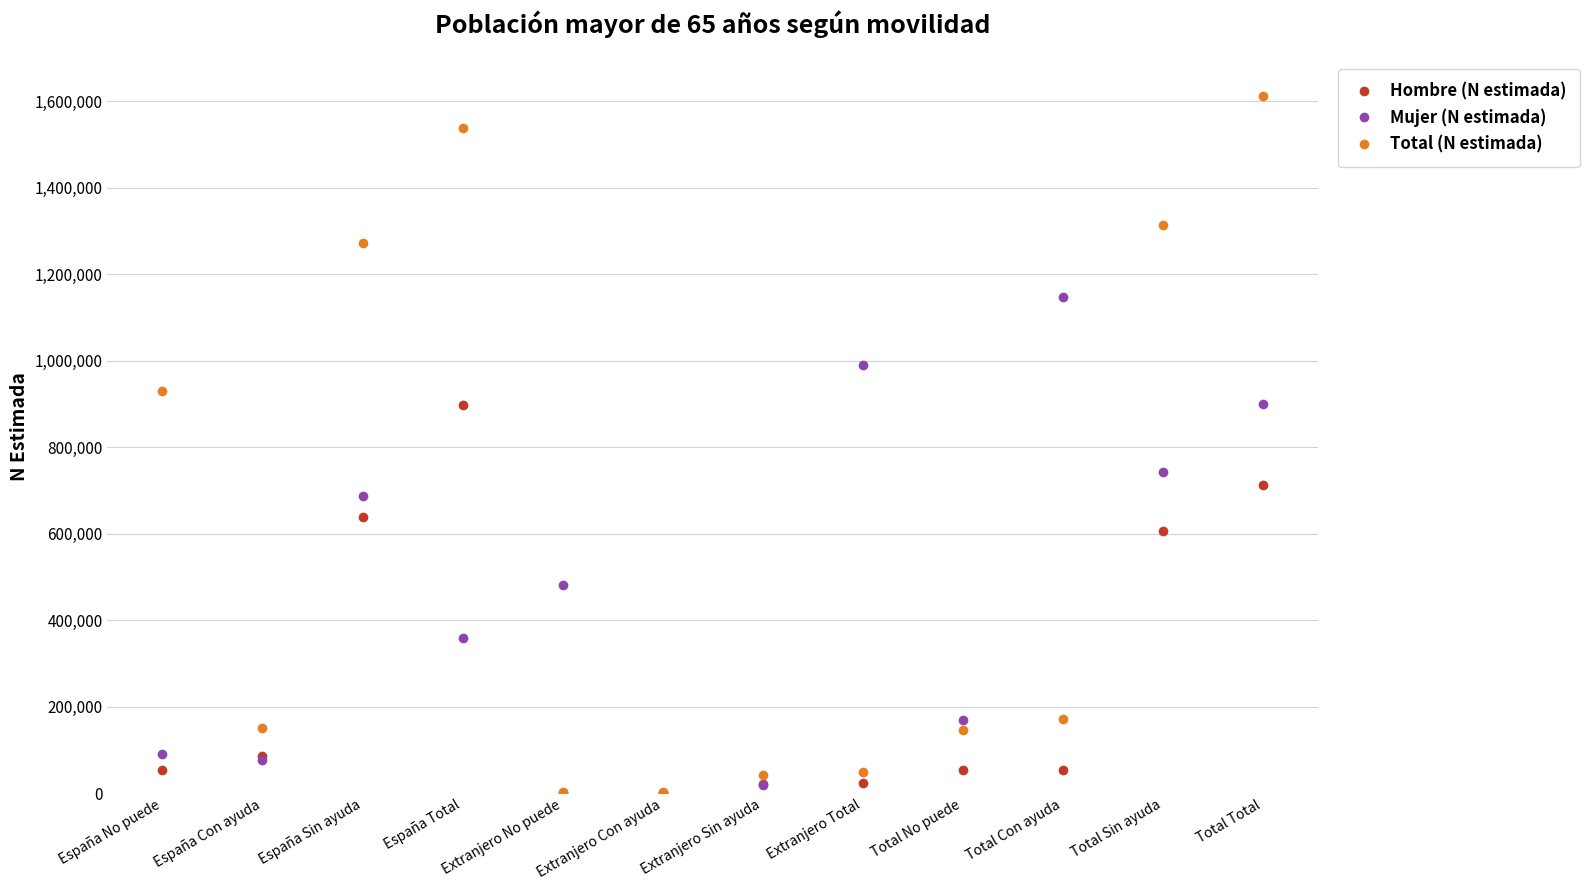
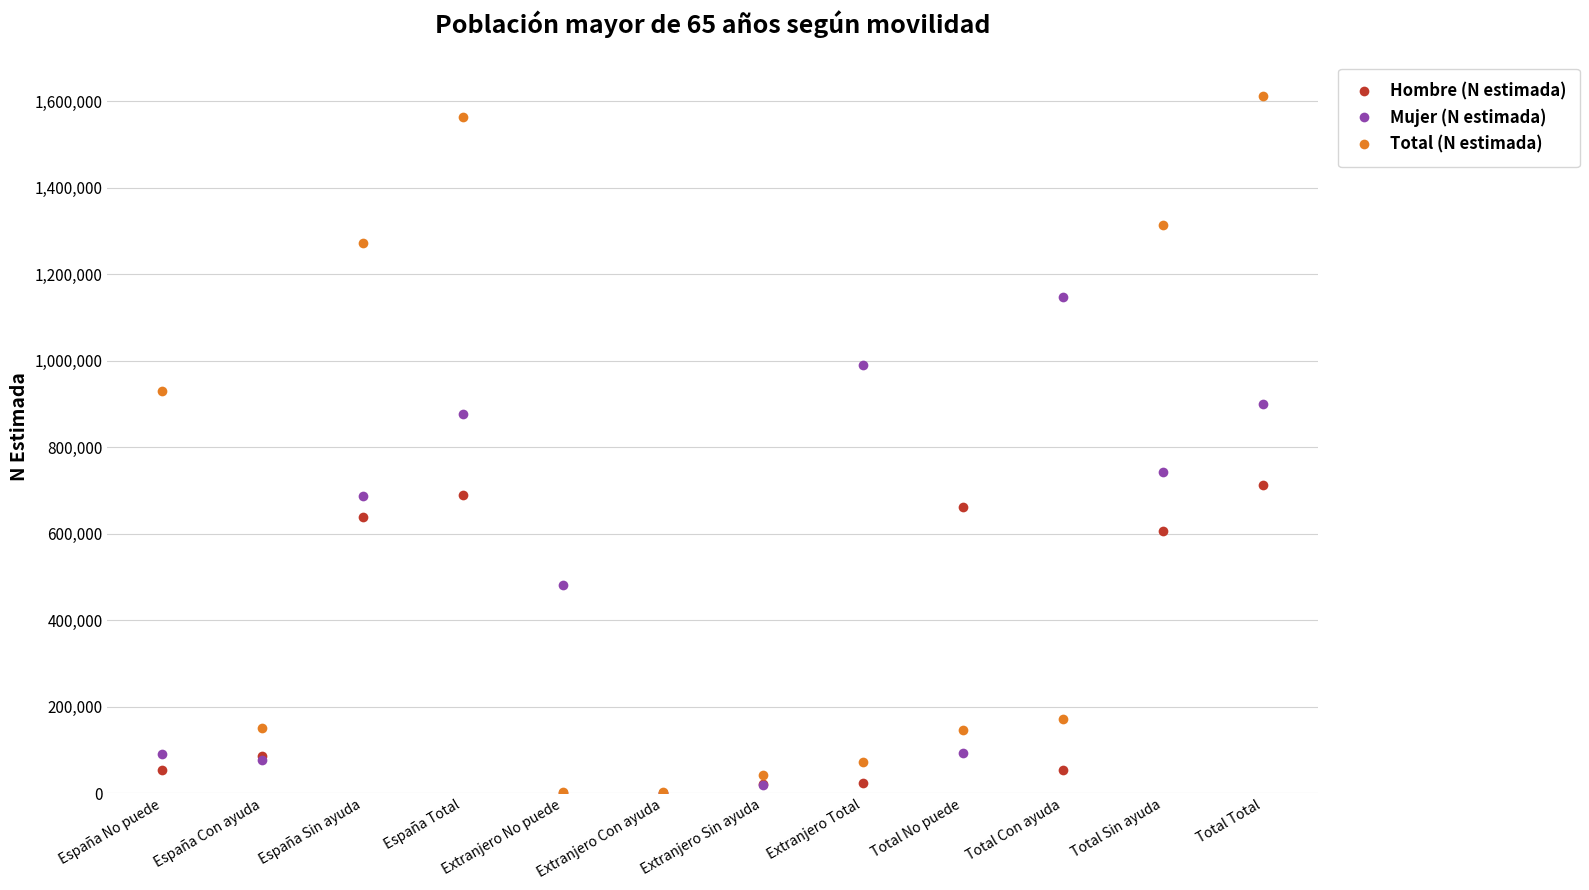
  {
    "Hombre (N estimada)": {
      "España No puede": "50,000",
      "España Con ayuda": "90,000",
      "España Sin ayuda": "640,000",
-     "España Total": "900,000",
+     "España Total": "690,000",
      "Extranjero Total": "20,000",
-     "Total No puede": "50,000",
+     "Total No puede": "660,000",
      "Total Con ayuda": "50,000",
      "Total Sin ayuda": "610,000",
      "Total Total": "710,000"
    },
    "Mujer (N estimada)": {
      "España No puede": "90,000",
      "España Con ayuda": "80,000",
      "España Sin ayuda": "690,000",
-     "España Total": "360,000",
+     "España Total": "880,000",
      "Extranjero No puede": "480,000",
      "Extranjero Total": "990,000",
-     "Total No puede": "170,000",
+     "Total No puede": "90,000",
      "Total Con ayuda": "1,150,000",
      "Total Sin ayuda": "740,000",
      "Total Total": "900,000"
    },
    "Total (N estimada)": {
      "España No puede": "930,000",
      "España Con ayuda": "150,000",
      "España Sin ayuda": "1,270,000",
-     "España Total": "1,540,000",
+     "España Total": "1,560,000",
      "Extranjero Sin ayuda": "40,000",
-     "Extranjero Total": "50,000",
+     "Extranjero Total": "70,000",
      "Total No puede": "150,000",
      "Total Con ayuda": "170,000",
      "Total Sin ayuda": "1,310,000",
      "Total Total": "1,610,000"
    }
  }
